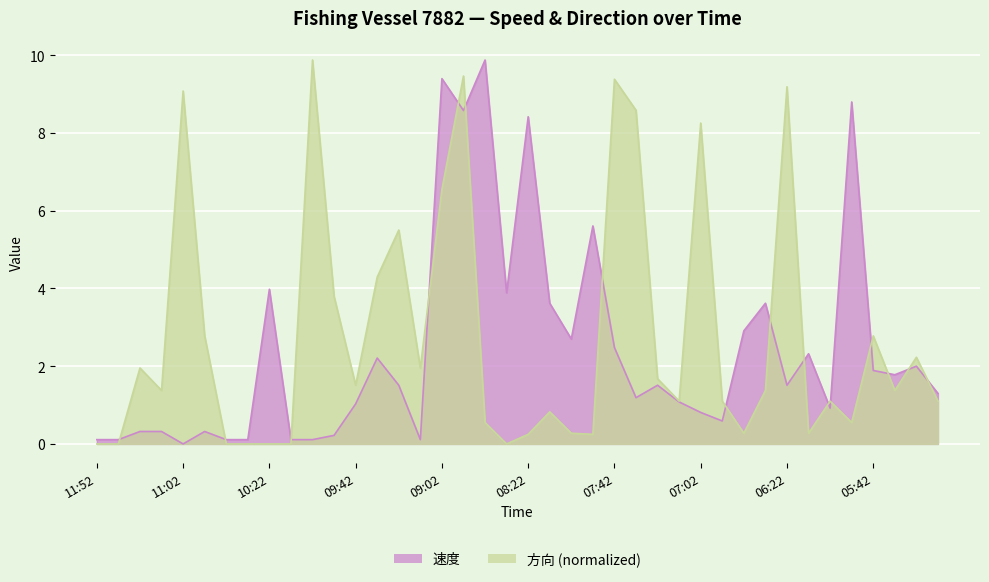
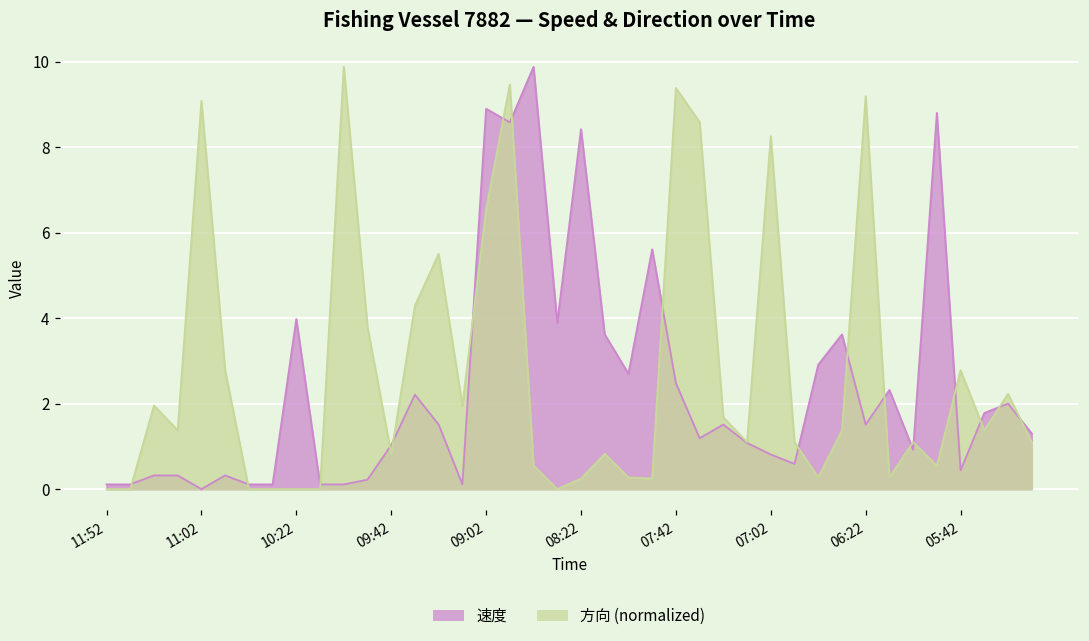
  {
    "速度": {
      "11:52": 0.1,
      "11:02": 0.0,
      "10:22": 4.0,
      "09:42": 1.0,
-     "09:02": 9.4,
+     "09:02": 8.9,
      "08:22": 8.4,
      "07:42": 2.5,
      "07:02": 0.8,
      "06:22": 1.5,
-     "05:42": 1.9
+     "05:42": 0.4
    },
    "方向 (normalized)": {
      "11:52": 0.0,
      "11:02": 9.1,
      "10:22": 0.0,
-     "09:42": 1.5,
+     "09:42": 0.8,
      "09:02": 6.5,
      "08:22": 0.2,
      "07:42": 9.4,
      "07:02": 8.3,
      "06:22": 9.2,
      "05:42": 2.8
    }
  }
